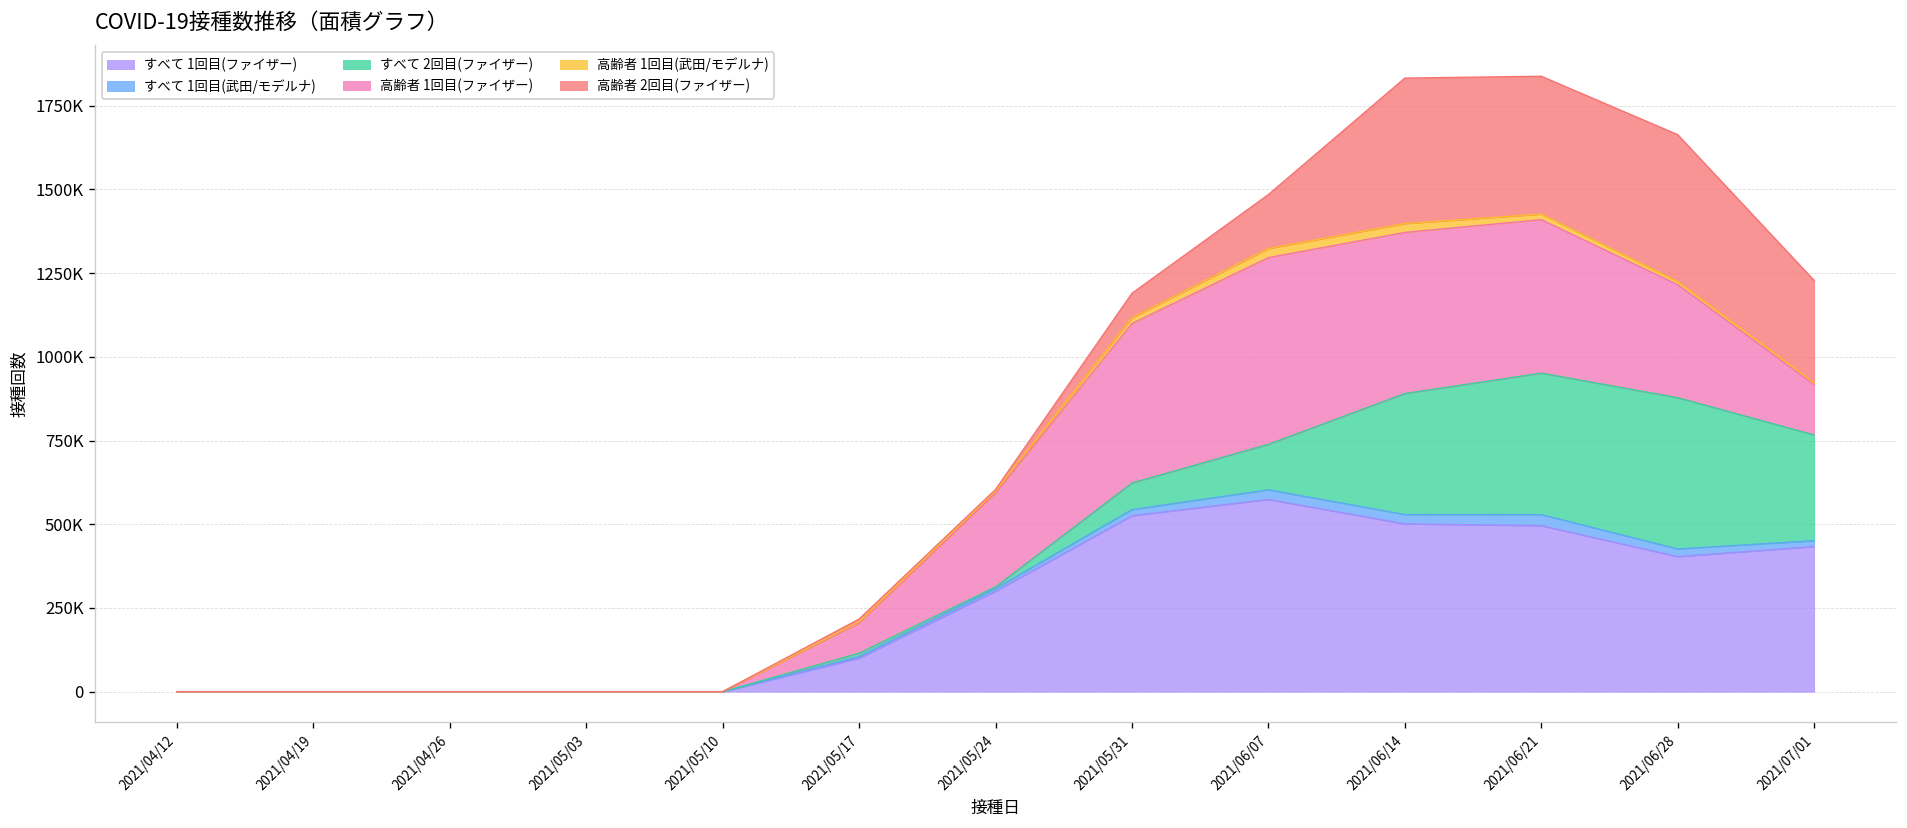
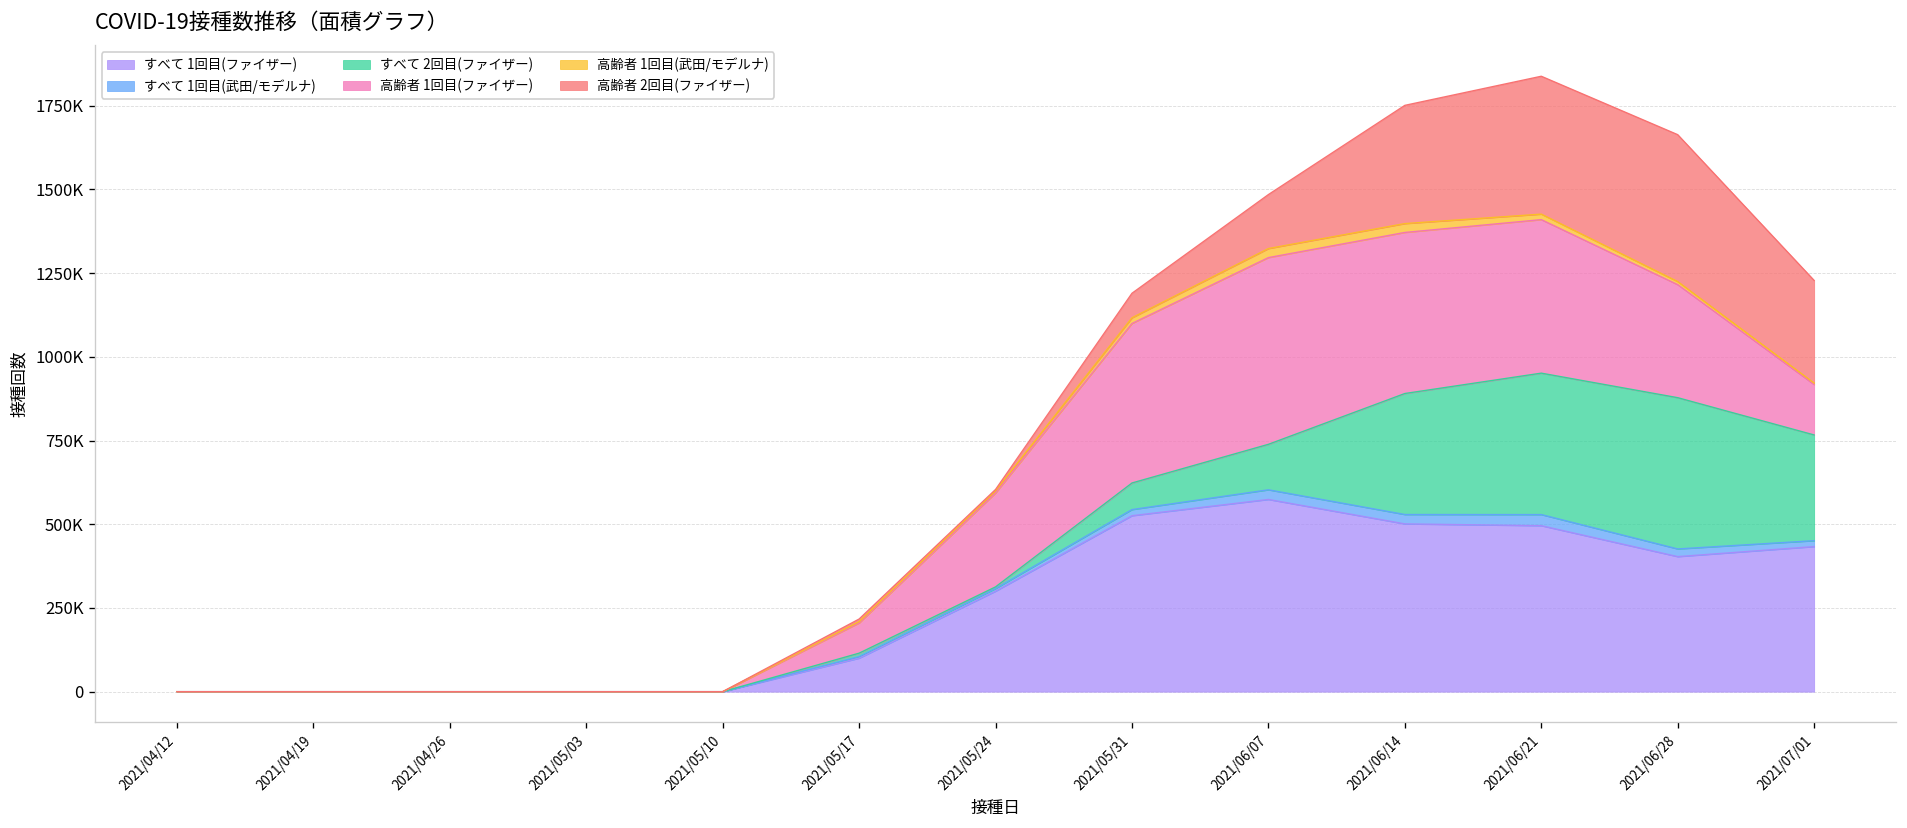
  {
    "すべて 1回目(ファイザー)": {
      "2021/05/31": 530000,
      "2021/06/07": 570000,
      "2021/06/14": 500000,
      "2021/06/21": 500000,
      "2021/06/28": 400000,
      "2021/07/01": 430000
    },
    "すべて 1回目(武田/モデルナ)": {
      "2021/05/31": 20000,
      "2021/06/07": 30000,
      "2021/06/14": 30000,
      "2021/06/21": 30000,
      "2021/06/28": 20000,
      "2021/07/01": 20000
    },
    "すべて 2回目(ファイザー)": {
      "2021/05/17": 10000,
      "2021/05/31": 80000,
      "2021/06/07": 140000,
      "2021/06/14": 360000,
      "2021/06/21": 420000,
      "2021/06/28": 450000,
      "2021/07/01": 320000
    },
    "高齢者 1回目(ファイザー)": {
      "2021/05/31": 480000,
      "2021/06/07": 560000,
      "2021/06/14": 480000,
      "2021/06/21": 460000,
      "2021/06/28": 340000
    },
    "高齢者 1回目(武田/モデルナ)": {
      "2021/05/31": 20000,
      "2021/06/07": 30000,
      "2021/06/14": 30000,
      "2021/06/21": 20000,
      "2021/06/28": 10000
    },
    "高齢者 2回目(ファイザー)": {
      "2021/05/31": 70000,
      "2021/06/07": 160000,
-     "2021/06/14": 430000,
+     "2021/06/14": 350000,
      "2021/06/21": 410000,
      "2021/06/28": 440000,
      "2021/07/01": 310000
    }
  }
